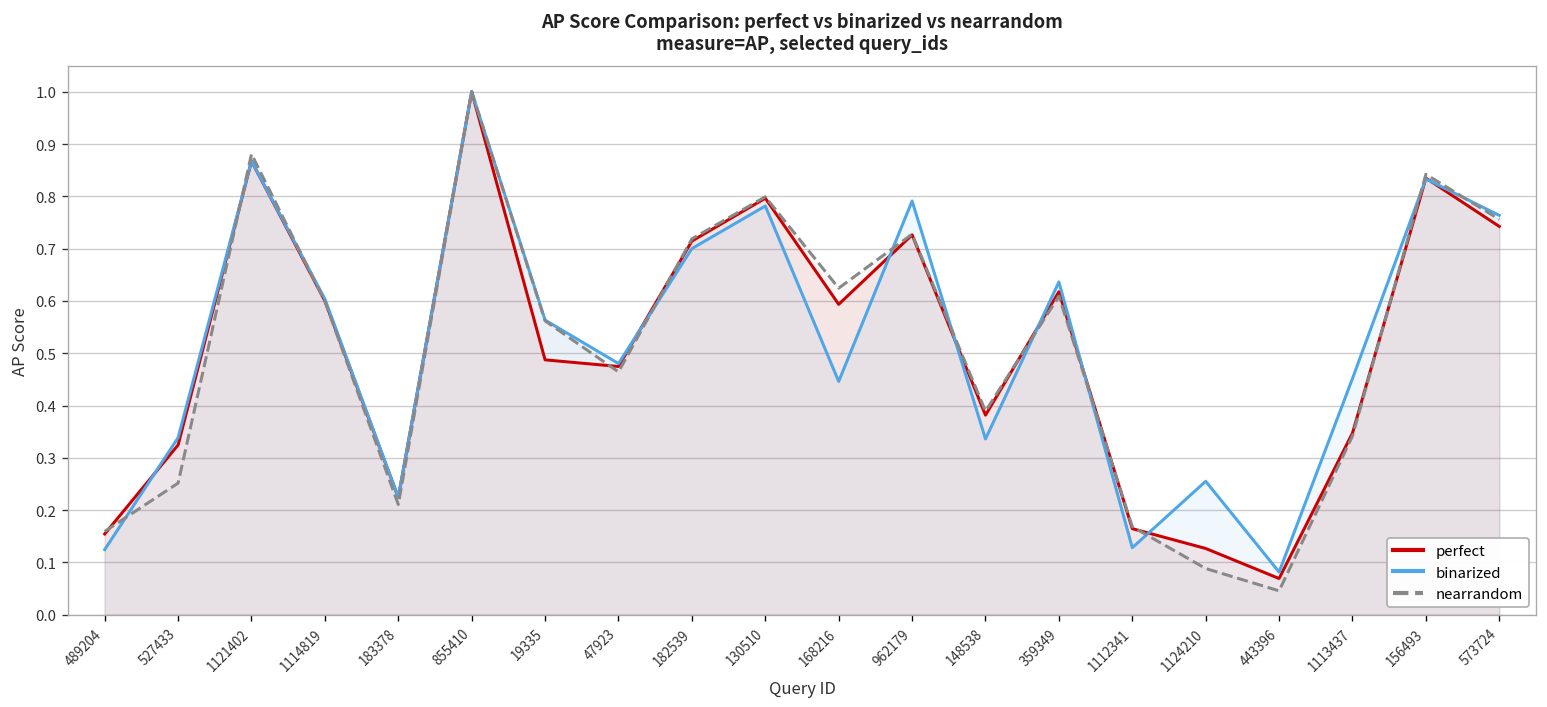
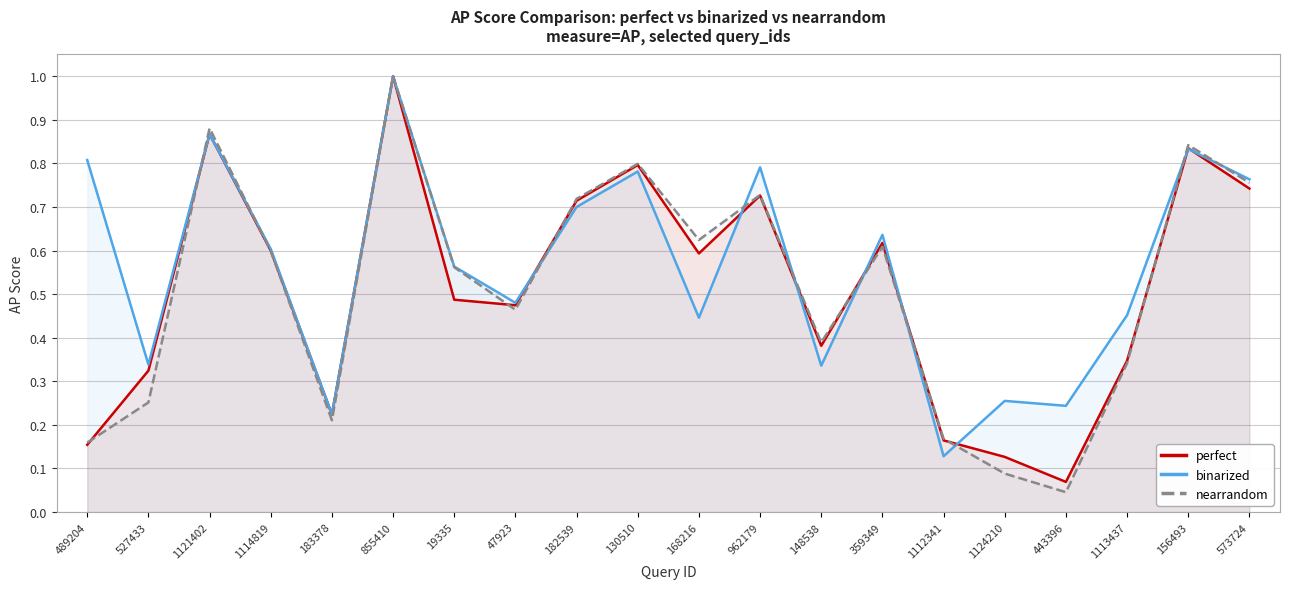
  {
    "perfect": {
      "527433": 0.32,
      "19335": 0.49,
      "168216": 0.59,
      "148538": 0.38,
      "359349": 0.62,
      "1124210": 0.13,
      "443396": 0.07,
      "573724": 0.74
    },
    "binarized": {
-     "489204": 0.12,
+     "489204": 0.81,
      "527433": 0.34,
      "182539": 0.70,
      "130510": 0.78,
      "168216": 0.45,
      "962179": 0.79,
      "148538": 0.34,
      "359349": 0.64,
      "1112341": 0.13,
      "1124210": 0.26,
-     "443396": 0.08,
+     "443396": 0.24,
      "1113437": 0.45,
      "573724": 0.76
    },
    "nearrandom": {
      "527433": 0.25,
      "1121402": 0.88,
      "183378": 0.21,
      "47923": 0.46,
      "168216": 0.62,
      "148538": 0.39,
      "359349": 0.61,
      "1124210": 0.09,
      "443396": 0.05,
      "156493": 0.84,
      "573724": 0.76
    }
  }
